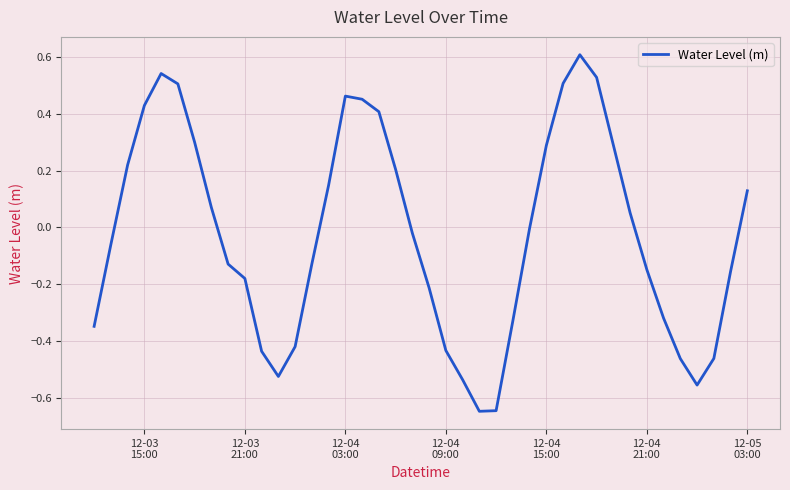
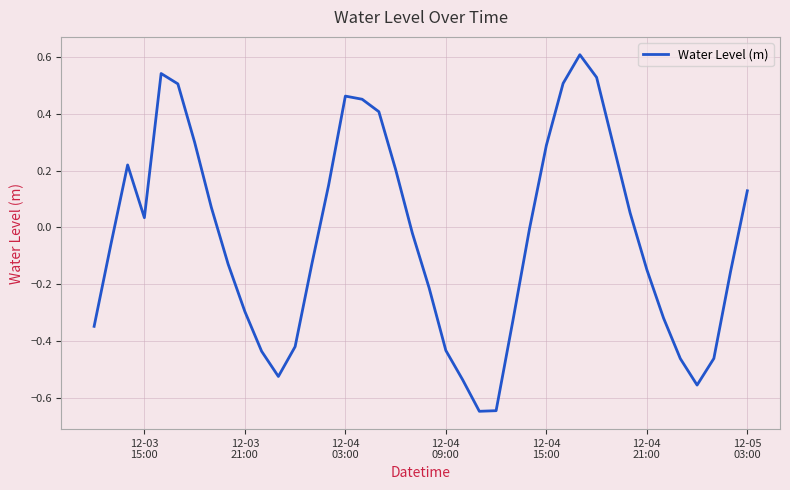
  {
-   "12-03 15:00": 0.43,
-   "12-03 21:00": -0.18,
+   "12-03 15:00": 0.03,
+   "12-03 21:00": -0.30,
    "12-04 03:00": 0.46,
    "12-04 09:00": -0.43,
    "12-04 15:00": 0.29,
    "12-04 21:00": -0.15,
    "12-05 03:00": 0.13
  }
